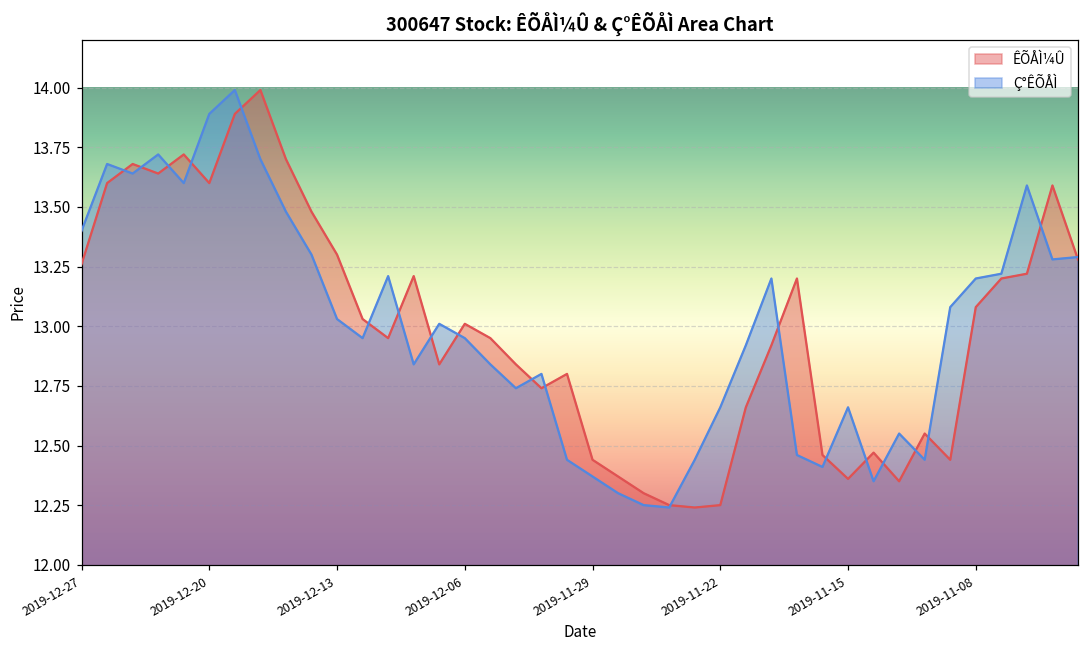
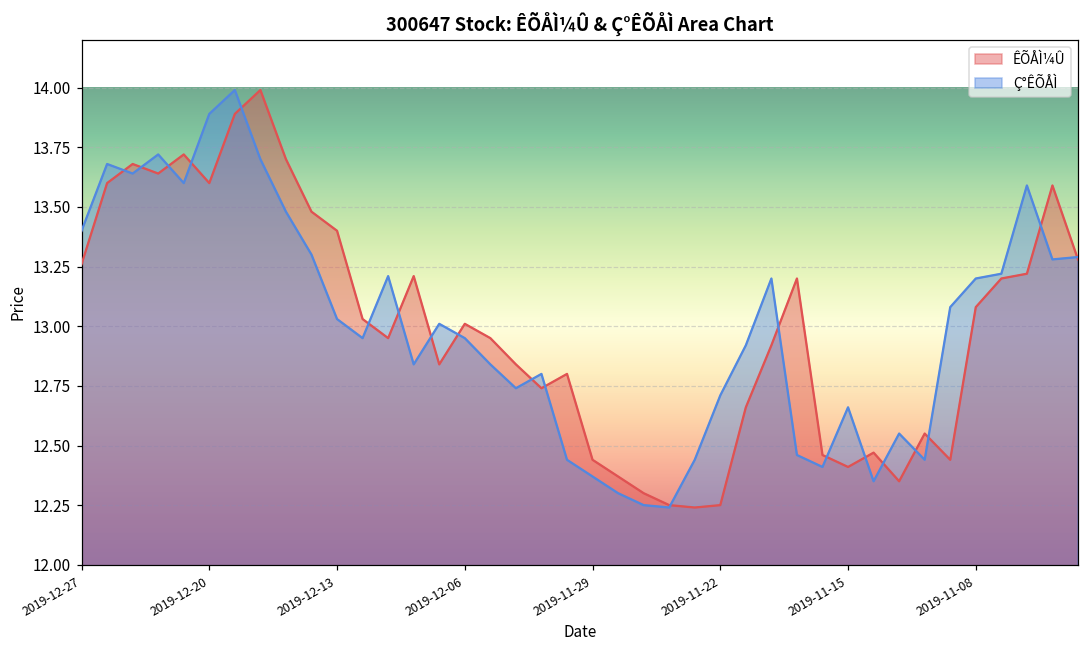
  {
    "ÊÕÅÌ¼Û": {
      "2019-12-27": 13.26,
      "2019-12-20": 13.60,
-     "2019-12-13": 13.3,
+     "2019-12-13": 13.4,
      "2019-12-06": 13.01,
      "2019-11-29": 12.44,
      "2019-11-22": 12.25,
-     "2019-11-15": 12.36,
+     "2019-11-15": 12.41,
      "2019-11-08": 13.08
    },
    "Ç°ÊÕÅÌ": {
      "2019-12-27": 13.40,
      "2019-12-20": 13.89,
      "2019-12-13": 13.03,
      "2019-12-06": 12.95,
      "2019-11-29": 12.37,
-     "2019-11-22": 12.66,
+     "2019-11-22": 12.71,
      "2019-11-15": 12.66,
      "2019-11-08": 13.20
    }
  }
